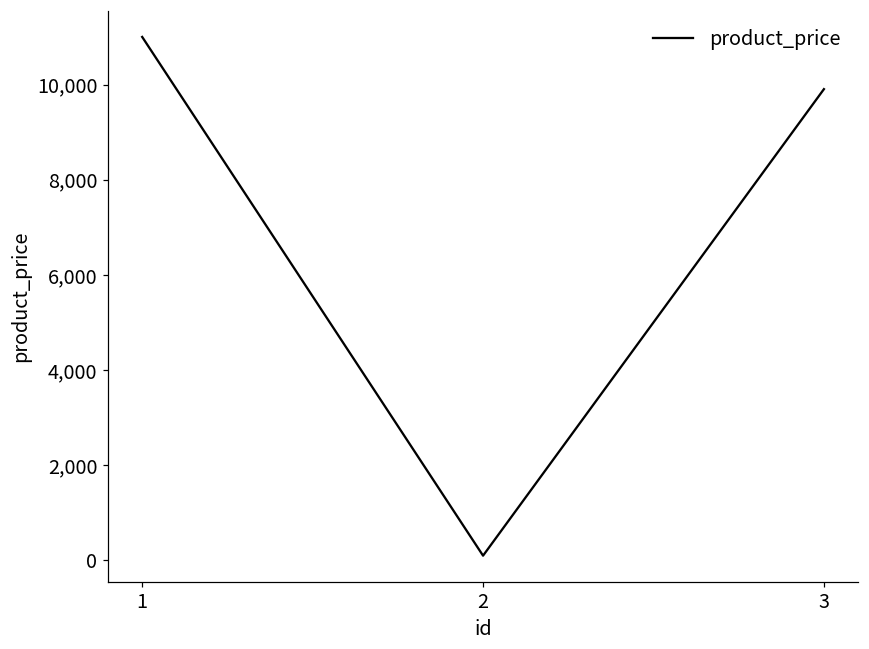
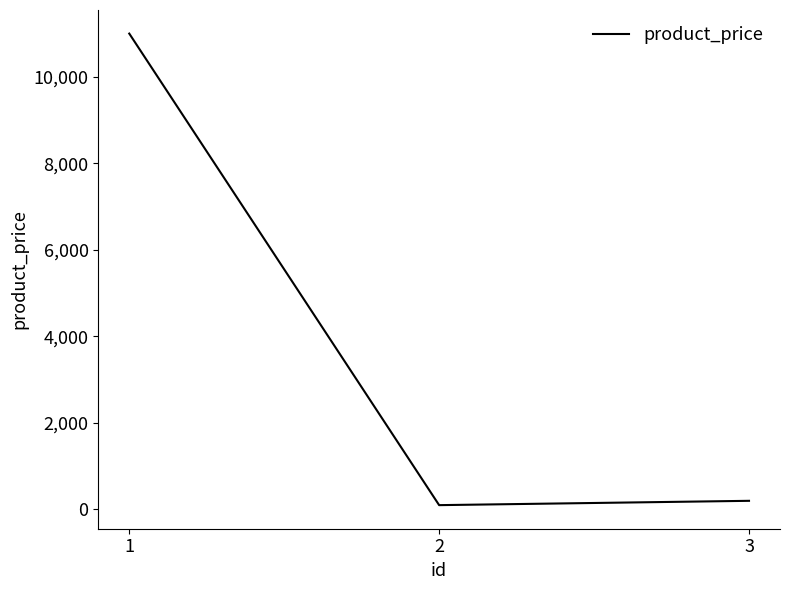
  {
    "1": "11,000",
    "2": "100",
-   "3": "9,900"
+   "3": "200"
  }
